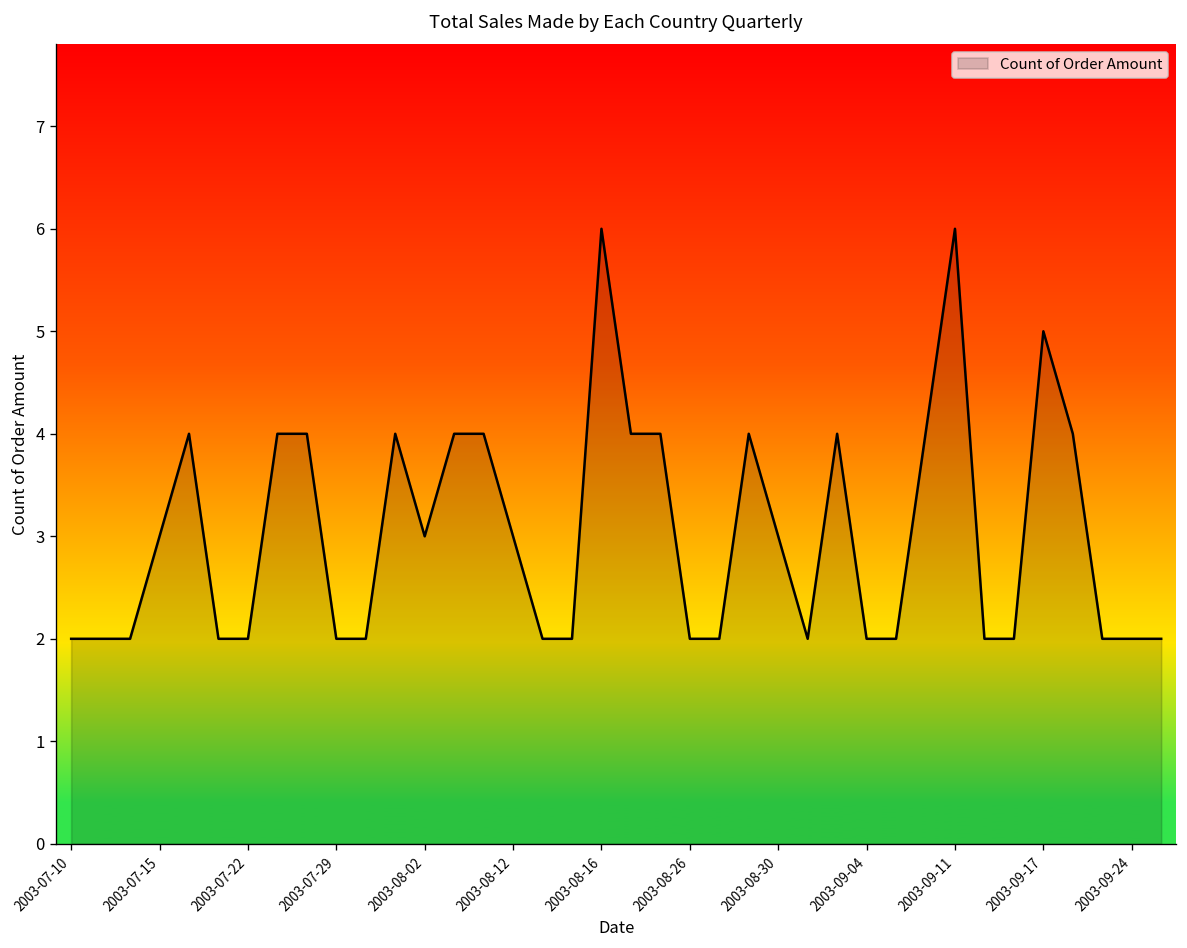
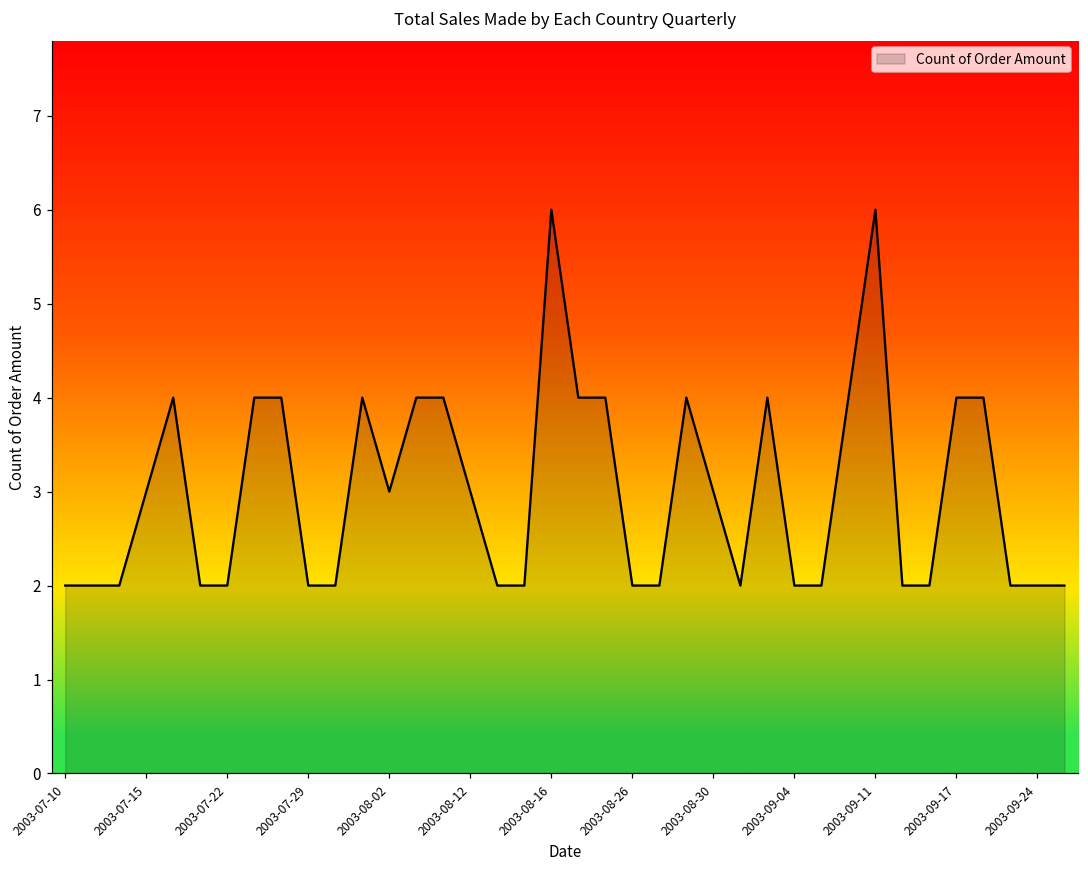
  {
    "2003-07-10": 2,
    "2003-07-15": 3,
    "2003-07-22": 2,
    "2003-07-29": 2,
    "2003-08-02": 3,
    "2003-08-12": 3,
    "2003-08-16": 6,
    "2003-08-26": 2,
    "2003-08-30": 3,
    "2003-09-04": 2,
    "2003-09-11": 6,
-   "2003-09-17": 5,
+   "2003-09-17": 4,
    "2003-09-24": 2
  }
